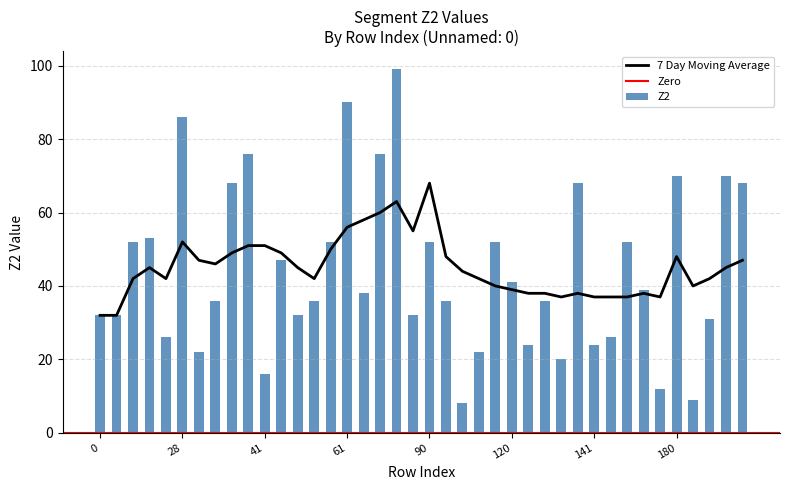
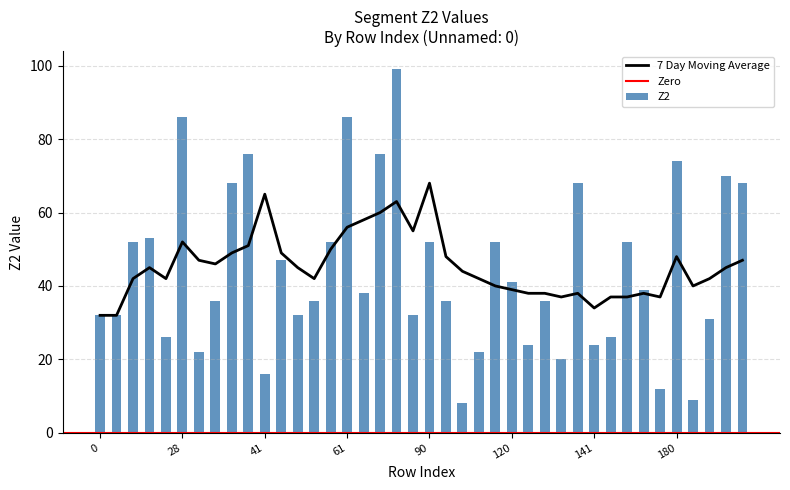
  {
    "Z2": {
      "0": 32,
      "41": 16,
-     "61": 90,
+     "61": 86,
      "90": 52,
      "120": 41,
      "141": 24,
-     "180": 70
+     "180": 74
    },
    "7 Day Moving Average": {
      "0": 32,
-     "41": 51,
+     "41": 65,
      "61": 56,
      "90": 68,
      "120": 39,
-     "141": 37,
+     "141": 34,
      "180": 48
    }
  }
